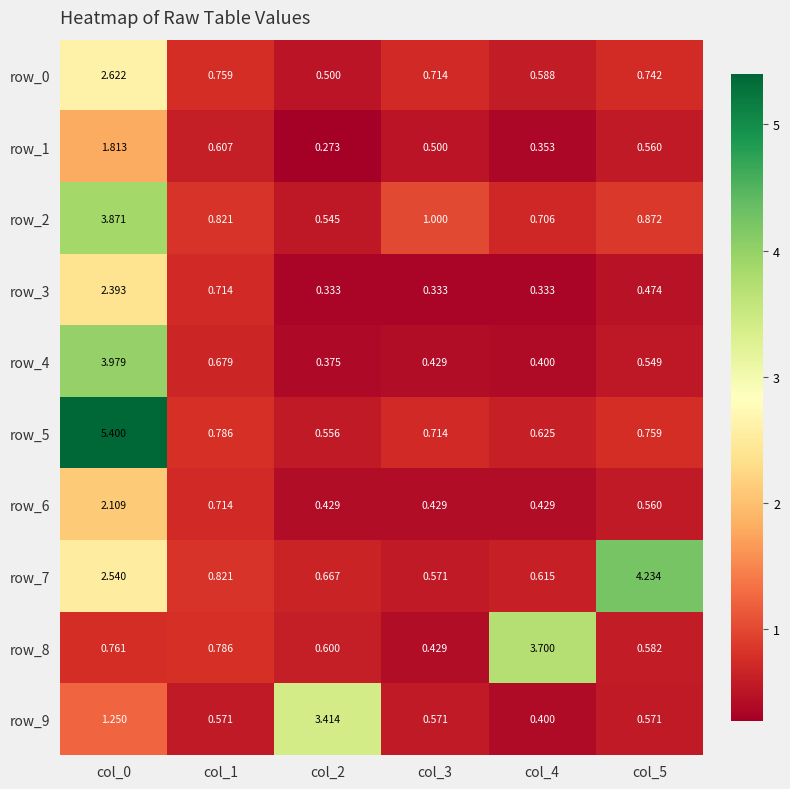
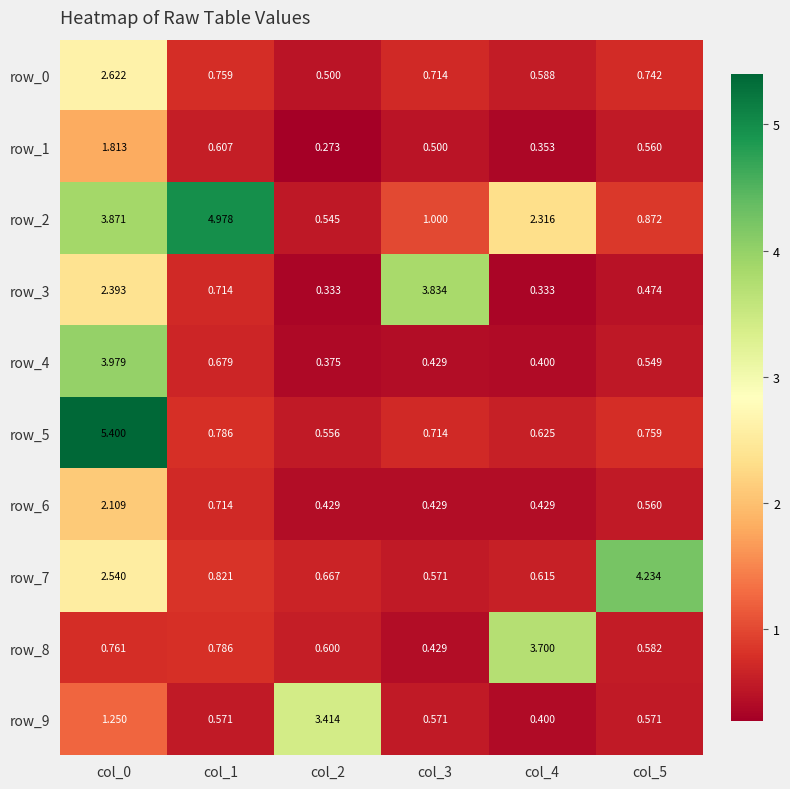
  {
    "row_0": {
      "col_0": 2.622,
      "col_1": 0.759,
      "col_2": 0.500,
      "col_3": 0.714,
      "col_4": 0.588,
      "col_5": 0.742
    },
    "row_1": {
      "col_0": 1.813,
      "col_1": 0.607,
      "col_2": 0.273,
      "col_3": 0.500,
      "col_4": 0.353,
      "col_5": 0.560
    },
    "row_2": {
      "col_0": 3.871,
-     "col_1": 0.821,
+     "col_1": 4.978,
      "col_2": 0.545,
      "col_3": 1.000,
-     "col_4": 0.706,
+     "col_4": 2.316,
      "col_5": 0.872
    },
    "row_3": {
      "col_0": 2.393,
      "col_1": 0.714,
      "col_2": 0.333,
-     "col_3": 0.333,
+     "col_3": 3.834,
      "col_4": 0.333,
      "col_5": 0.474
    },
    "row_4": {
      "col_0": 3.979,
      "col_1": 0.679,
      "col_2": 0.375,
      "col_3": 0.429,
      "col_4": 0.400,
      "col_5": 0.549
    },
    "row_5": {
      "col_0": 5.400,
      "col_1": 0.786,
      "col_2": 0.556,
      "col_3": 0.714,
      "col_4": 0.625,
      "col_5": 0.759
    },
    "row_6": {
      "col_0": 2.109,
      "col_1": 0.714,
      "col_2": 0.429,
      "col_3": 0.429,
      "col_4": 0.429,
      "col_5": 0.560
    },
    "row_7": {
      "col_0": 2.540,
      "col_1": 0.821,
      "col_2": 0.667,
      "col_3": 0.571,
      "col_4": 0.615,
      "col_5": 4.234
    },
    "row_8": {
      "col_0": 0.761,
      "col_1": 0.786,
      "col_2": 0.600,
      "col_3": 0.429,
      "col_4": 3.700,
      "col_5": 0.582
    },
    "row_9": {
      "col_0": 1.250,
      "col_1": 0.571,
      "col_2": 3.414,
      "col_3": 0.571,
      "col_4": 0.400,
      "col_5": 0.571
    }
  }
